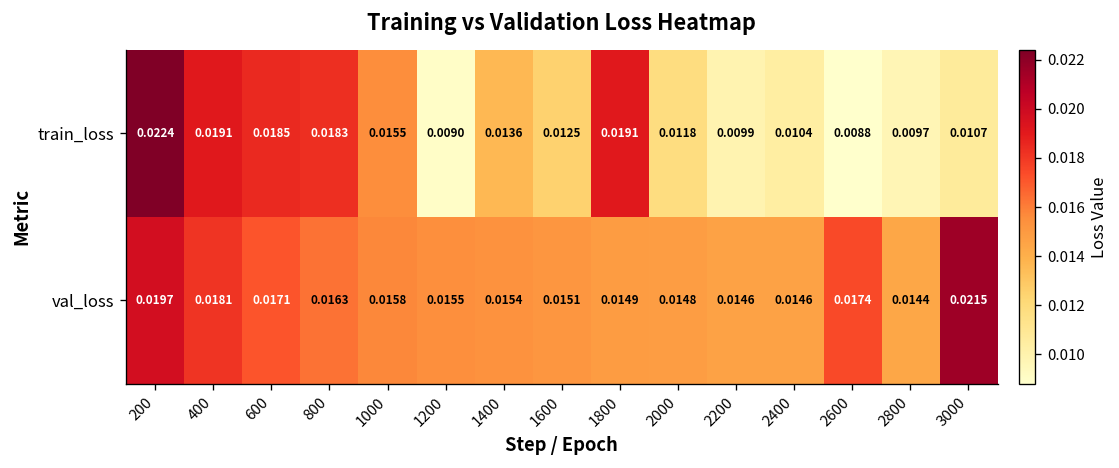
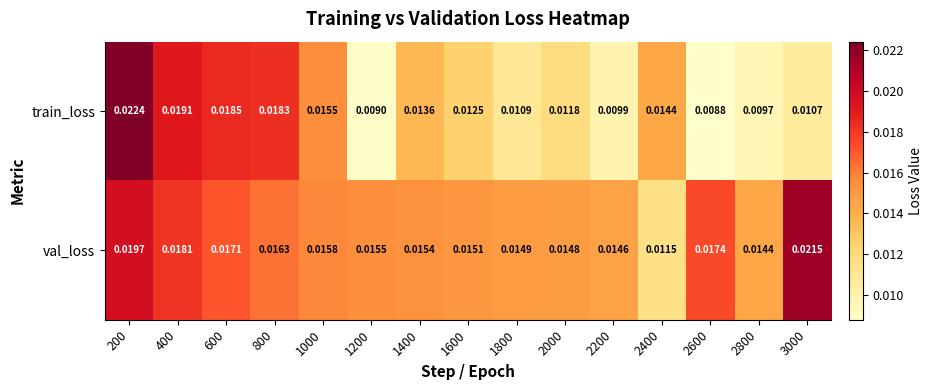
  {
    "train_loss": {
      "200": 0.0224,
      "400": 0.0191,
      "600": 0.0185,
      "800": 0.0183,
      "1000": 0.0155,
      "1200": 0.0090,
      "1400": 0.0136,
      "1600": 0.0125,
-     "1800": 0.0191,
+     "1800": 0.0109,
      "2000": 0.0118,
      "2200": 0.0099,
-     "2400": 0.0104,
+     "2400": 0.0144,
      "2600": 0.0088,
      "2800": 0.0097,
      "3000": 0.0107
    },
    "val_loss": {
      "200": 0.0197,
      "400": 0.0181,
      "600": 0.0171,
      "800": 0.0163,
      "1000": 0.0158,
      "1200": 0.0155,
      "1400": 0.0154,
      "1600": 0.0151,
      "1800": 0.0149,
      "2000": 0.0148,
      "2200": 0.0146,
-     "2400": 0.0146,
+     "2400": 0.0115,
      "2600": 0.0174,
      "2800": 0.0144,
      "3000": 0.0215
    }
  }
